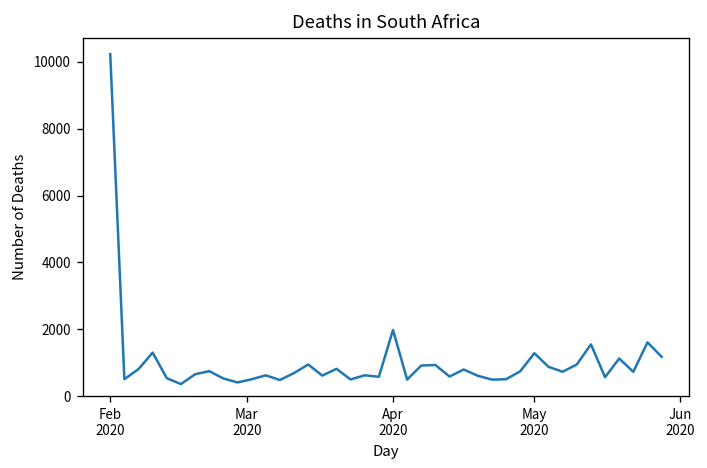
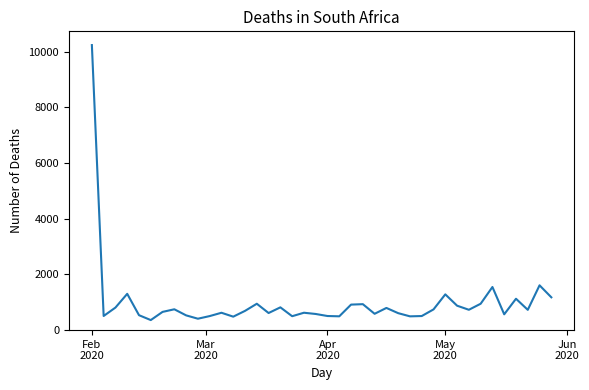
  {
    "Feb 2020": 10200,
-   "Apr 2020": 2000,
+   "Apr 2020": 500,
    "May 2020": 1300
  }
